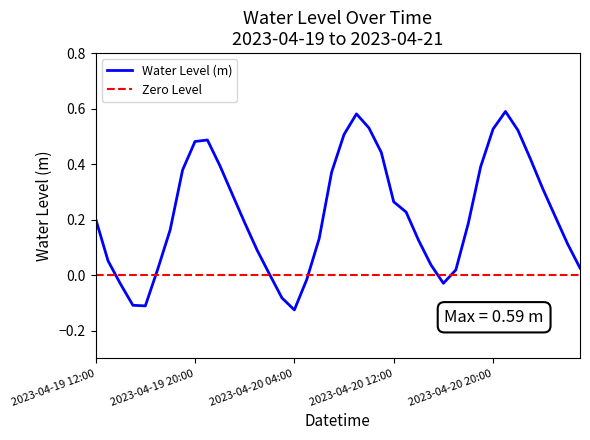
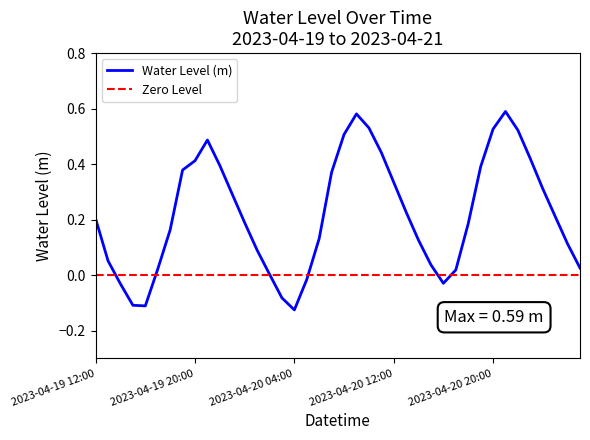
  {
    "2023-04-19 12:00": 0.20,
-   "2023-04-19 20:00": 0.48,
+   "2023-04-19 20:00": 0.41,
    "2023-04-20 04:00": -0.13,
-   "2023-04-20 12:00": 0.26,
+   "2023-04-20 12:00": 0.33,
    "2023-04-20 20:00": 0.53
  }
